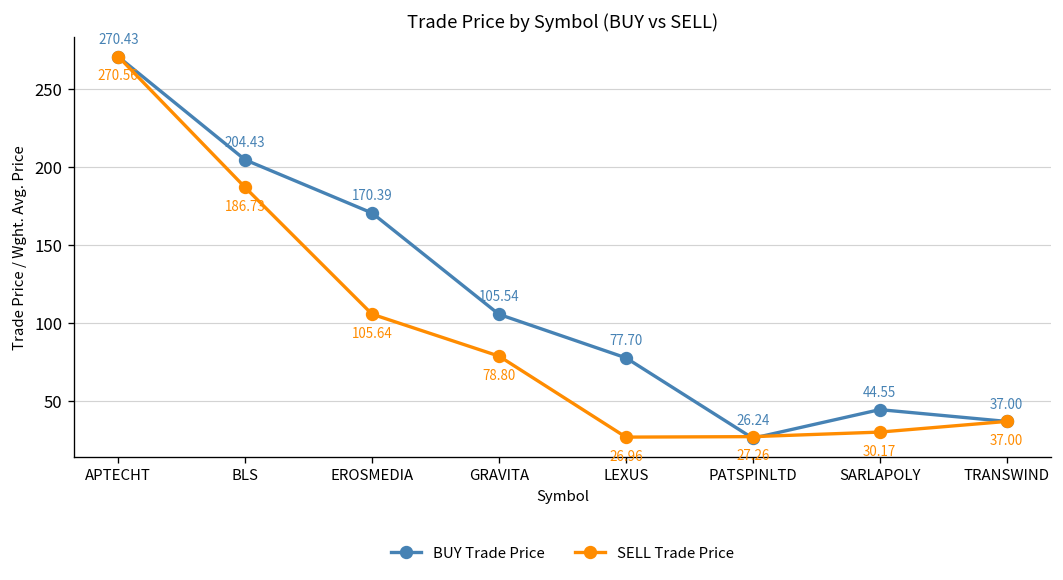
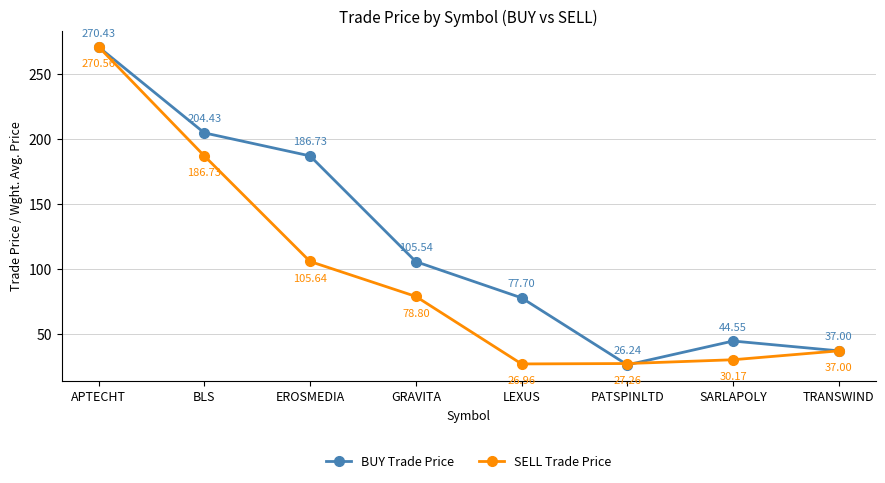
  {
    "BUY Trade Price": {
      "BLS": 204.43,
-     "EROSMEDIA": 170.39,
+     "EROSMEDIA": 186.73,
      "GRAVITA": 105.54,
      "LEXUS": 77.70,
      "SARLAPOLY": 44.55
    },
    "SELL Trade Price": {
      "BLS": 186.73,
      "EROSMEDIA": 105.64,
      "GRAVITA": 78.80,
      "LEXUS": 26.96,
      "SARLAPOLY": 30.17
    }
  }
